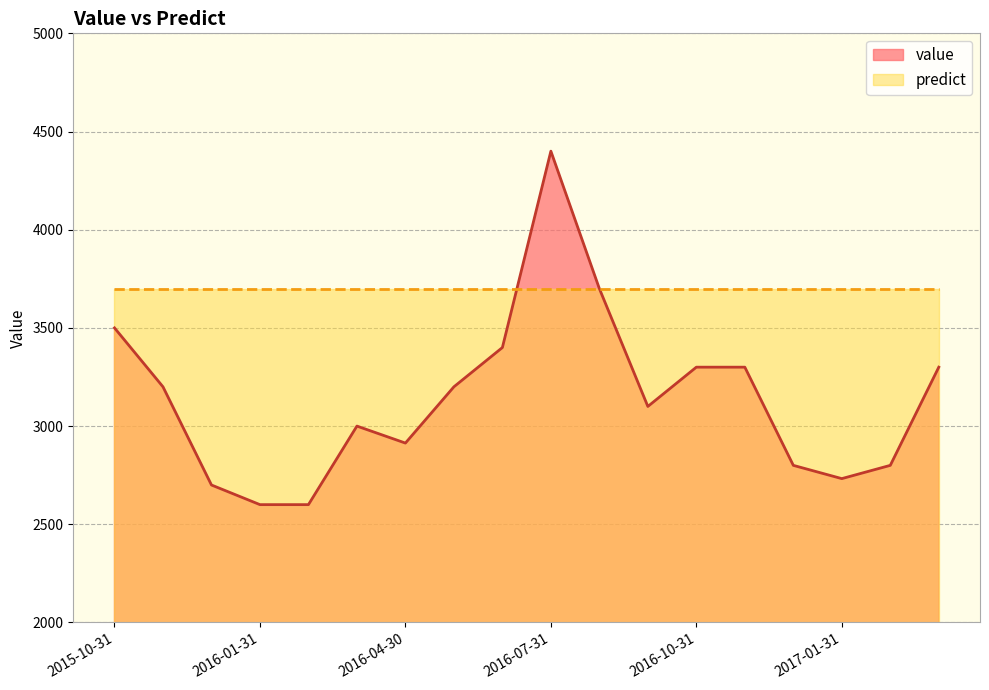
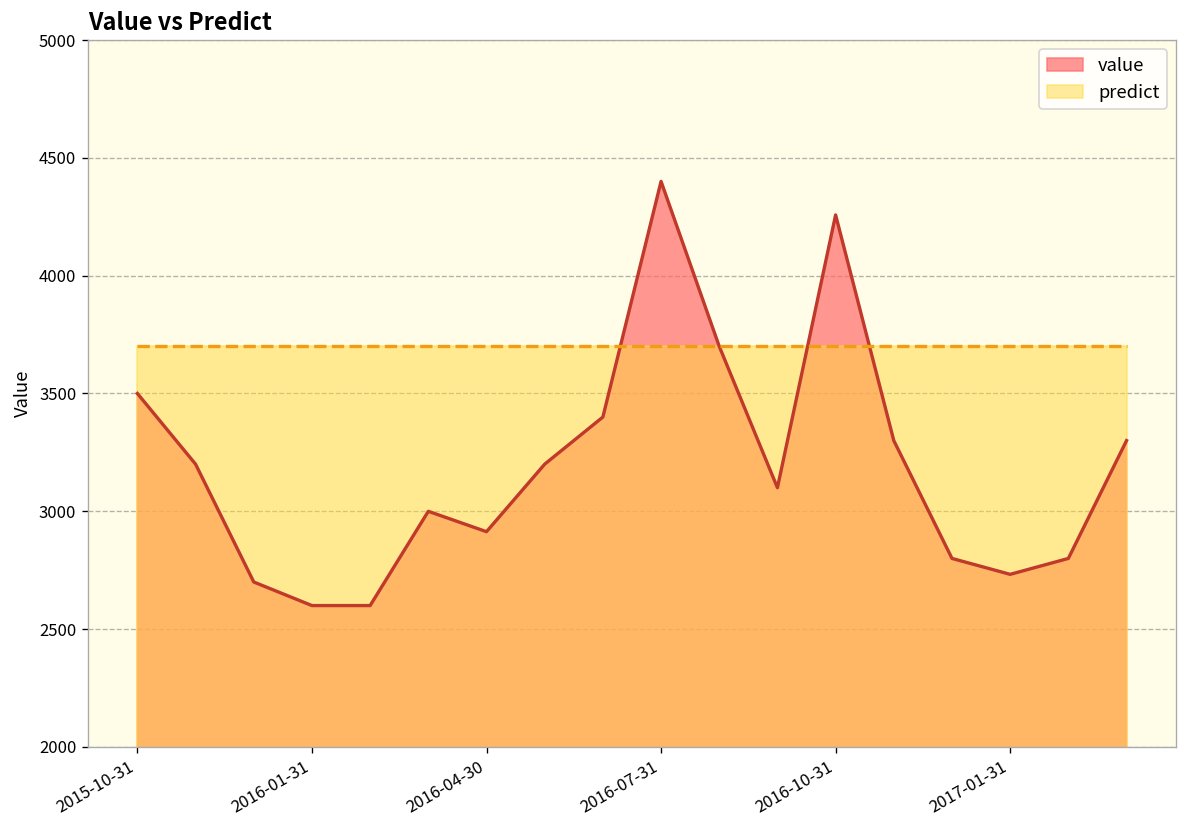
  {
    "value": {
      "2015-10-31": 3500,
      "2016-01-31": 2600,
      "2016-04-30": 2910,
      "2016-07-31": 4400,
-     "2016-10-31": 3300,
+     "2016-10-31": 4260,
      "2017-01-31": 2730
    },
    "predict": {
      "2015-10-31": 3700,
      "2016-01-31": 3700,
      "2016-04-30": 3700,
      "2016-07-31": 3700,
      "2016-10-31": 3700,
      "2017-01-31": 3700
    }
  }
